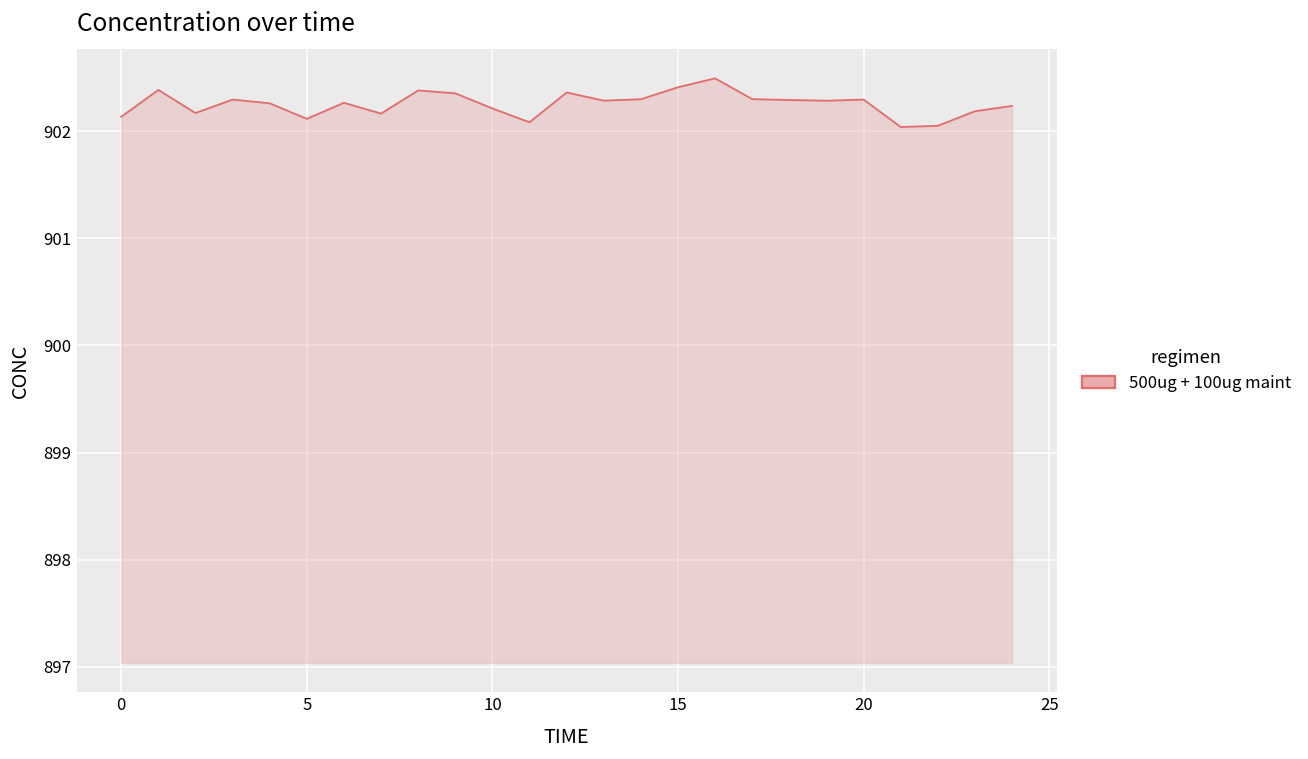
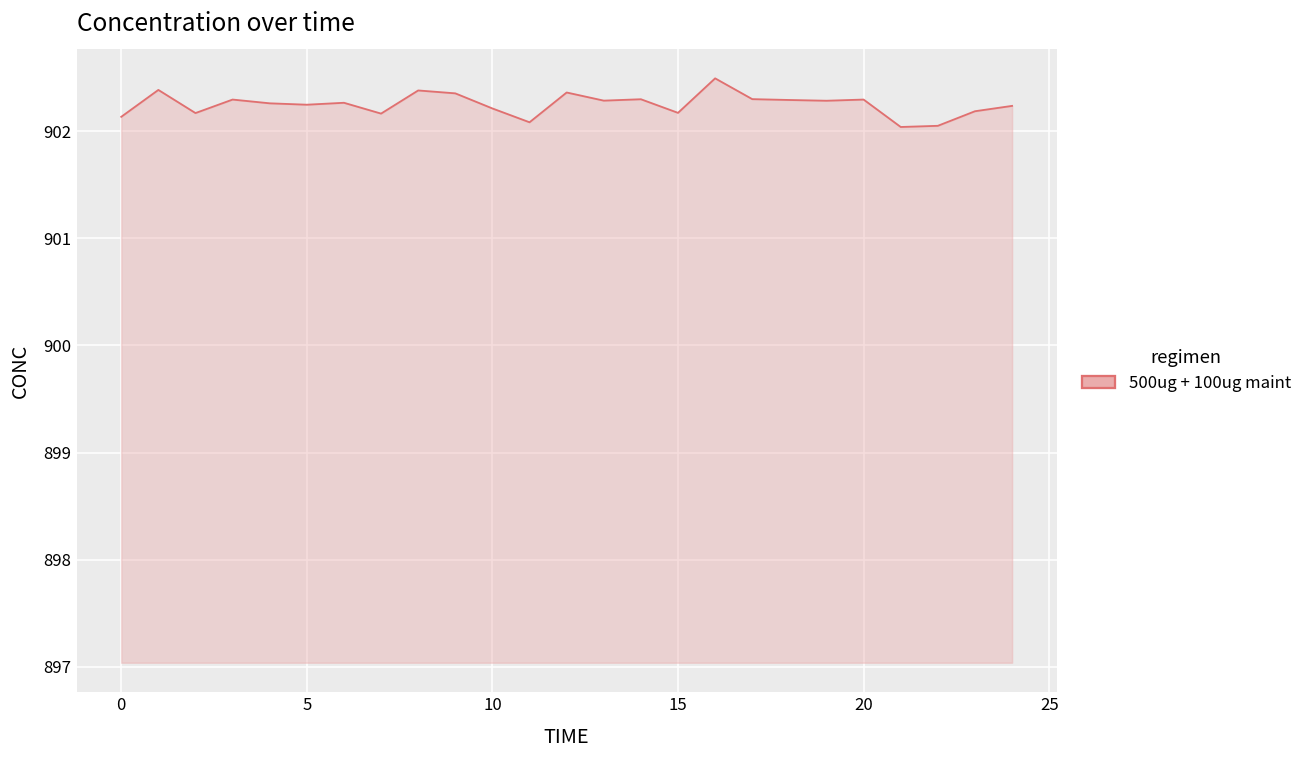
  {
    "0": 902.1,
-   "5": 902.1,
+   "5": 902.2,
    "10": 902.2,
-   "15": 902.4,
+   "15": 902.2,
    "20": 902.3
  }
